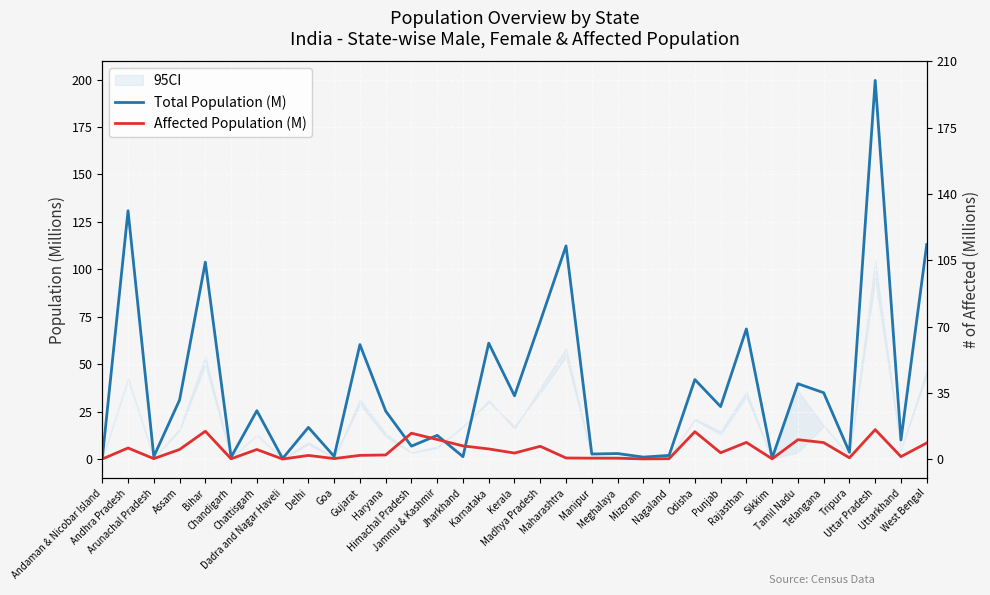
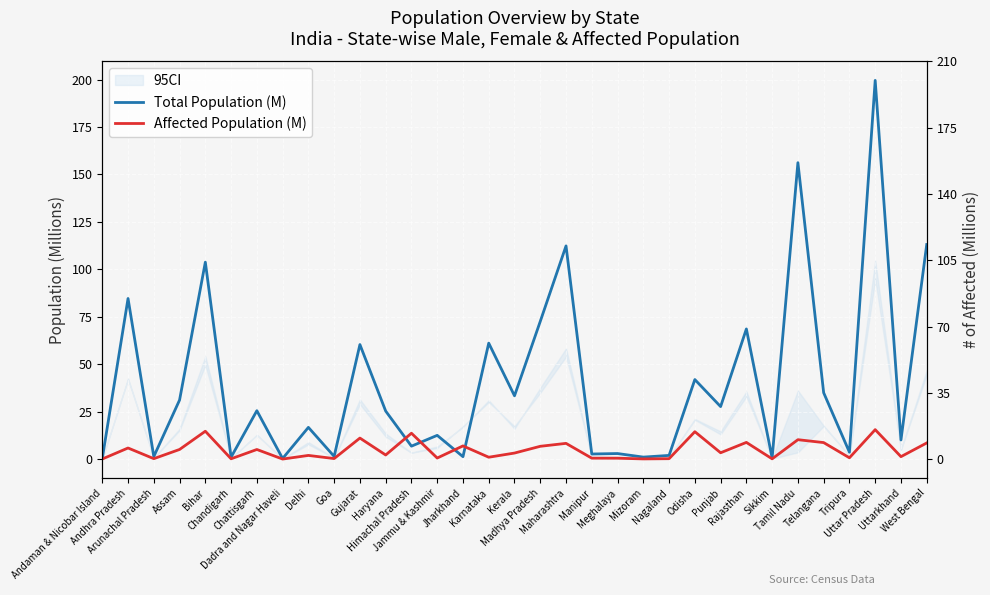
  {
    "Total Population (M)": {
-     "Andhra Pradesh": 131,
+     "Andhra Pradesh": 85,
      "Assam": 31,
      "Bihar": 104,
      "Chattisgarh": 26,
      "Delhi": 17,
      "Gujarat": 60,
      "Haryana": 25,
      "Himachal Pradesh": 7,
      "Jammu & Kashmir": 13,
      "Jharkhand": 1,
      "Karnataka": 61,
      "Kerala": 33,
      "Madhya Pradesh": 73,
      "Maharashtra": 112,
      "Manipur": 3,
      "Meghalaya": 3,
      "Odisha": 42,
      "Punjab": 28,
      "Rajasthan": 69,
-     "Tamil Nadu": 40,
+     "Tamil Nadu": 156,
      "Telangana": 35,
      "Tripura": 4,
      "Uttar Pradesh": 200,
      "Uttarkhand": 10,
      "West Bengal": 113
    },
    "Affected Population (M)": {
      "Andhra Pradesh": 6,
      "Assam": 5,
      "Bihar": 15,
      "Chattisgarh": 5,
      "Delhi": 2,
-     "Gujarat": 2,
+     "Gujarat": 11,
      "Haryana": 2,
      "Himachal Pradesh": 14,
-     "Jammu & Kashmir": 10,
+     "Jammu & Kashmir": 1,
      "Jharkhand": 7,
-     "Karnataka": 5,
+     "Karnataka": 1,
      "Kerala": 3,
      "Madhya Pradesh": 7,
-     "Maharashtra": 1,
+     "Maharashtra": 8,
      "Odisha": 14,
      "Punjab": 3,
      "Rajasthan": 9,
      "Tamil Nadu": 10,
      "Telangana": 9,
      "Uttar Pradesh": 16,
      "Uttarkhand": 1,
      "West Bengal": 9
    }
  }
